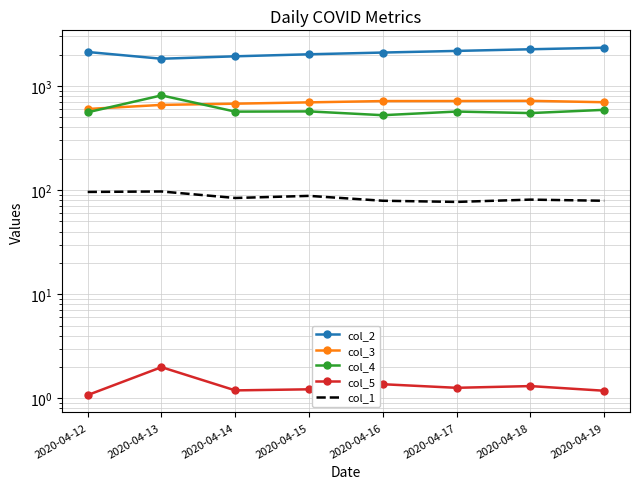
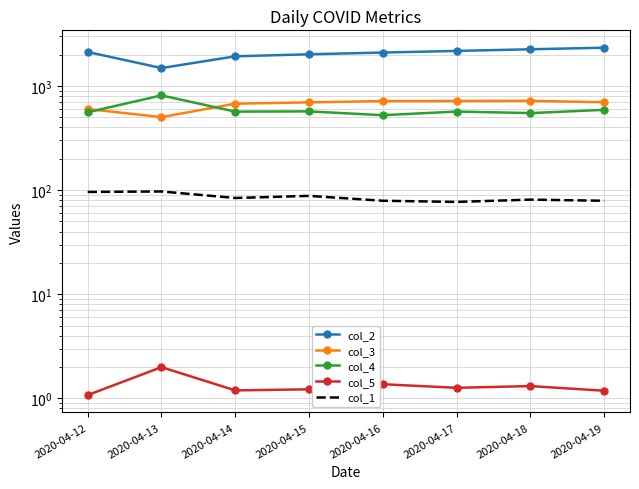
  {
    "col_2": {
      "2020-04-12": 2100,
-     "2020-04-13": 1800,
+     "2020-04-13": 1500,
      "2020-04-14": 1900,
      "2020-04-15": 2000,
      "2020-04-16": 2100,
      "2020-04-17": 2200,
      "2020-04-18": 2300,
      "2020-04-19": 2300
    },
    "col_3": {
      "2020-04-12": 600,
-     "2020-04-13": 700,
+     "2020-04-13": 500,
      "2020-04-14": 700,
      "2020-04-15": 700,
      "2020-04-16": 700,
      "2020-04-17": 700,
      "2020-04-18": 700,
      "2020-04-19": 700
    },
    "col_4": {
      "2020-04-12": 600,
      "2020-04-13": 800,
      "2020-04-14": 600,
      "2020-04-15": 600,
      "2020-04-16": 500,
      "2020-04-17": 600,
      "2020-04-18": 500,
      "2020-04-19": 600
    },
    "col_5": {
      "2020-04-12": 1.1,
      "2020-04-13": 2,
      "2020-04-14": 1.2,
      "2020-04-15": 1.2,
      "2020-04-16": 1.4,
      "2020-04-17": 1.3,
      "2020-04-18": 1.3,
      "2020-04-19": 1.2
    },
    "col_1": {
      "2020-04-12": 100,
      "2020-04-13": 100,
      "2020-04-14": 80,
      "2020-04-15": 90,
      "2020-04-16": 80,
      "2020-04-17": 80,
      "2020-04-18": 80,
      "2020-04-19": 80
    }
  }
